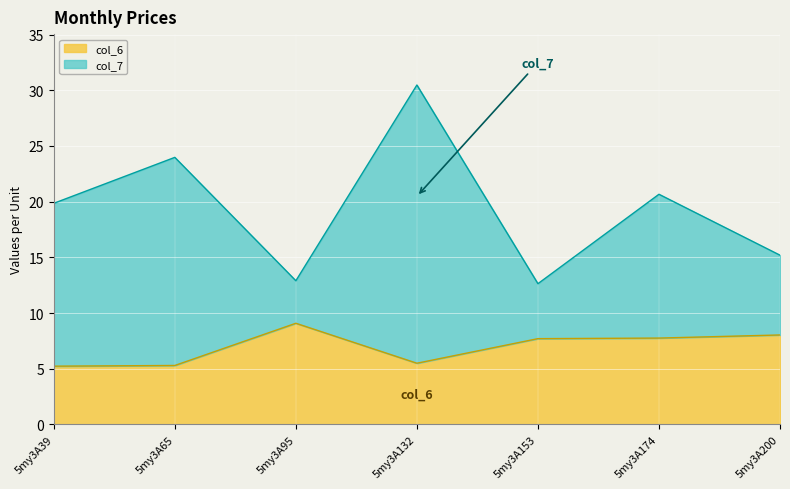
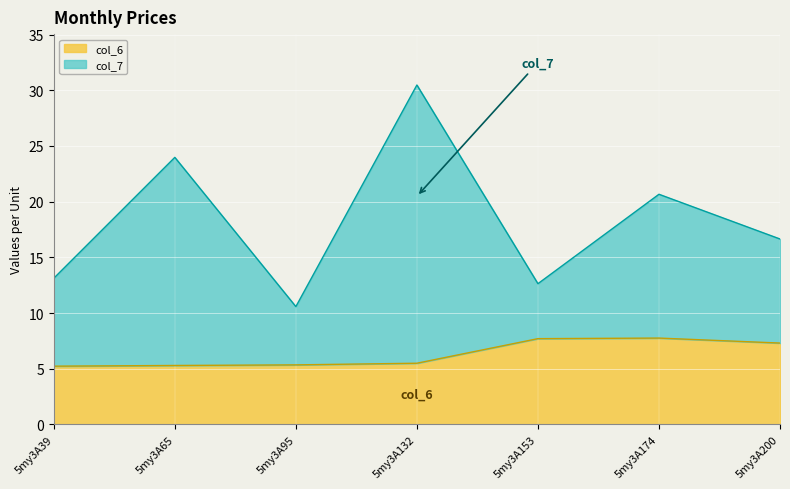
  {
    "col_6": {
      "5my3A39": 5.2,
      "5my3A65": 5.3,
-     "5my3A95": 9.1,
+     "5my3A95": 5.3,
      "5my3A153": 7.7,
      "5my3A174": 7.8,
-     "5my3A200": 8.0
+     "5my3A200": 7.3
    },
    "col_7": {
-     "5my3A39": 14.6,
+     "5my3A39": 7.9,
      "5my3A65": 18.7,
-     "5my3A95": 3.8,
+     "5my3A95": 5.2,
      "5my3A153": 4.9,
      "5my3A174": 12.9,
-     "5my3A200": 7.2
+     "5my3A200": 9.3
    }
  }
